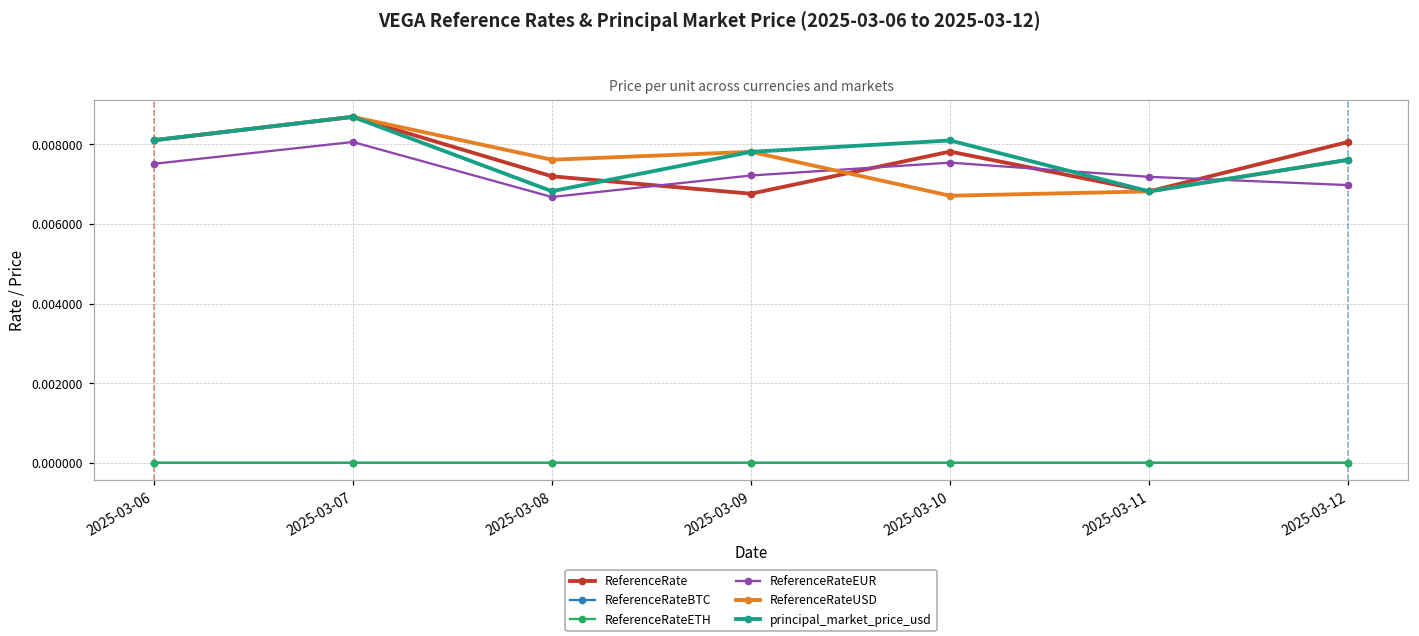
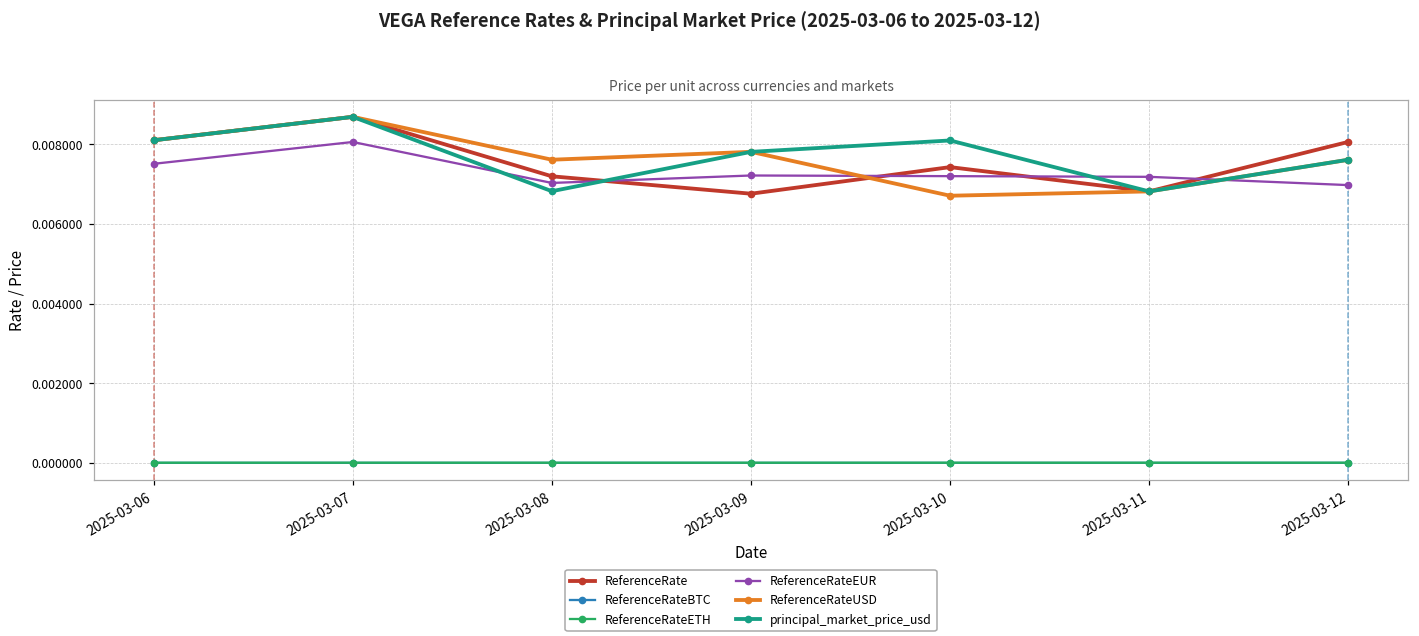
  {
    "ReferenceRate": {
      "2025-03-08": 0.0072,
      "2025-03-09": 0.0068,
-     "2025-03-10": 0.0078,
+     "2025-03-10": 0.0074,
      "2025-03-12": 0.0081
    },
    "ReferenceRateEUR": {
      "2025-03-06": 0.0075,
      "2025-03-07": 0.0081,
-     "2025-03-08": 0.0067,
+     "2025-03-08": 0.0070,
      "2025-03-09": 0.0072,
-     "2025-03-10": 0.0075,
+     "2025-03-10": 0.0072,
      "2025-03-11": 0.0072,
      "2025-03-12": 0.0070
    },
    "ReferenceRateUSD": {
      "2025-03-08": 0.0076,
      "2025-03-10": 0.0067
    }
  }
